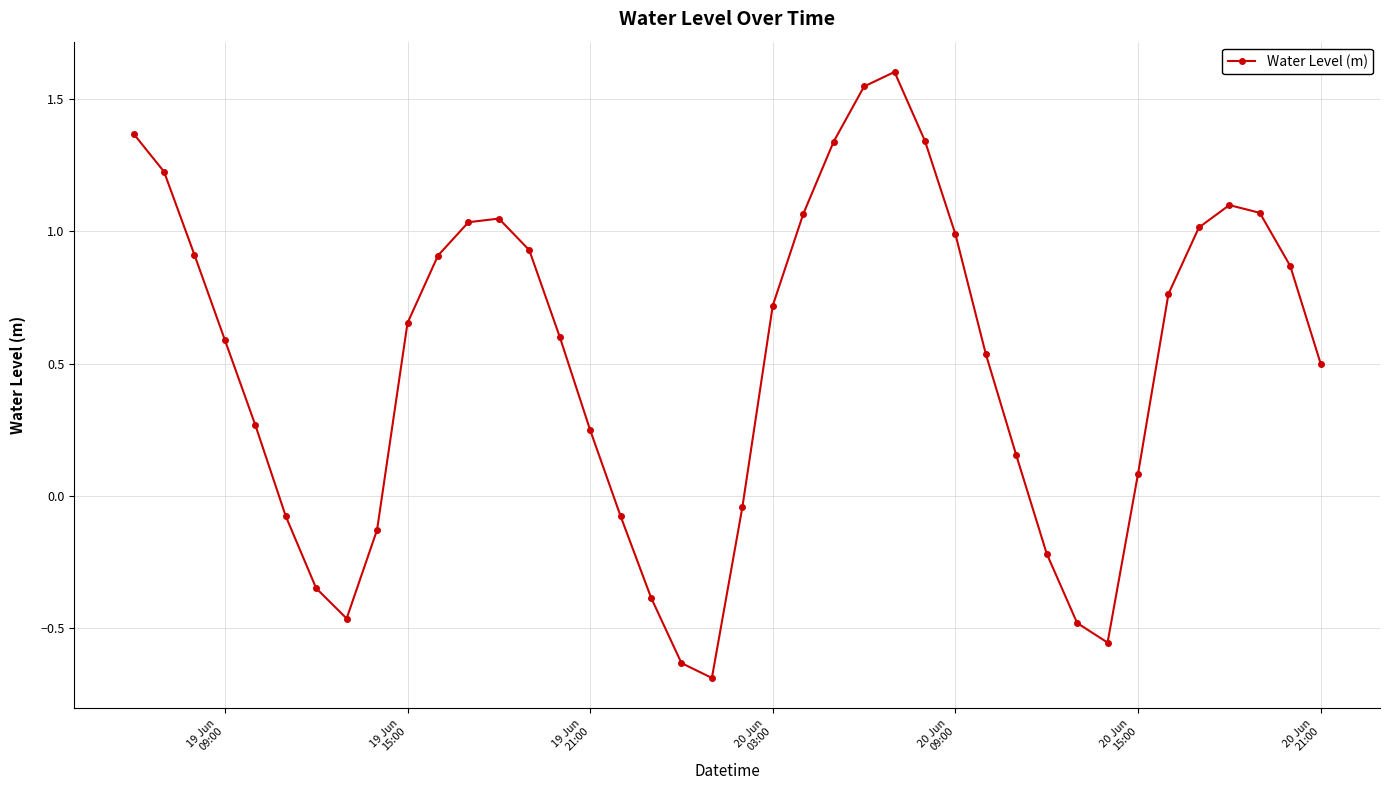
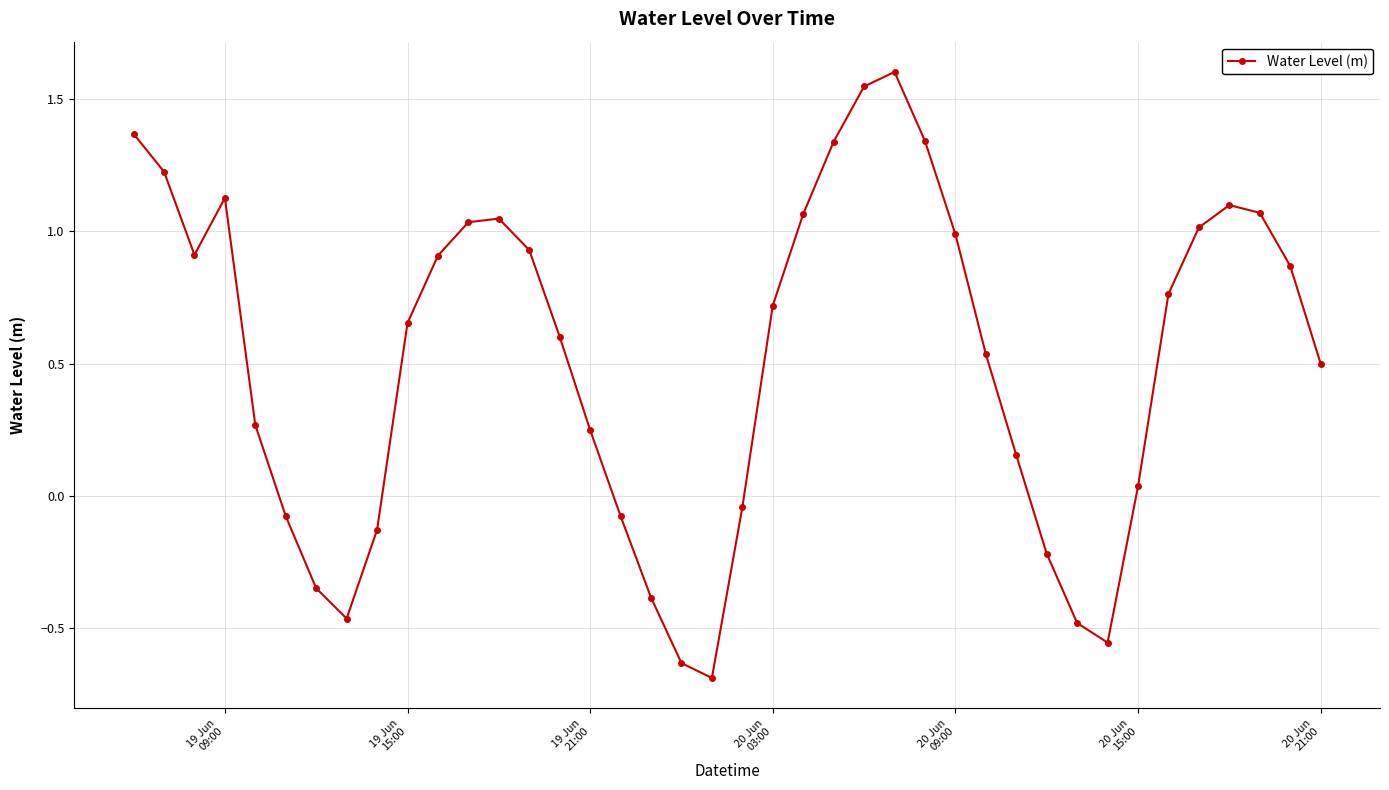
  {
-   "19 Jun 09:00": 0.59,
+   "19 Jun 09:00": 1.13,
    "19 Jun 15:00": 0.65,
    "19 Jun 21:00": 0.25,
    "20 Jun 03:00": 0.72,
    "20 Jun 09:00": 0.99,
-   "20 Jun 15:00": 0.08,
+   "20 Jun 15:00": 0.04,
    "20 Jun 21:00": 0.50
  }
